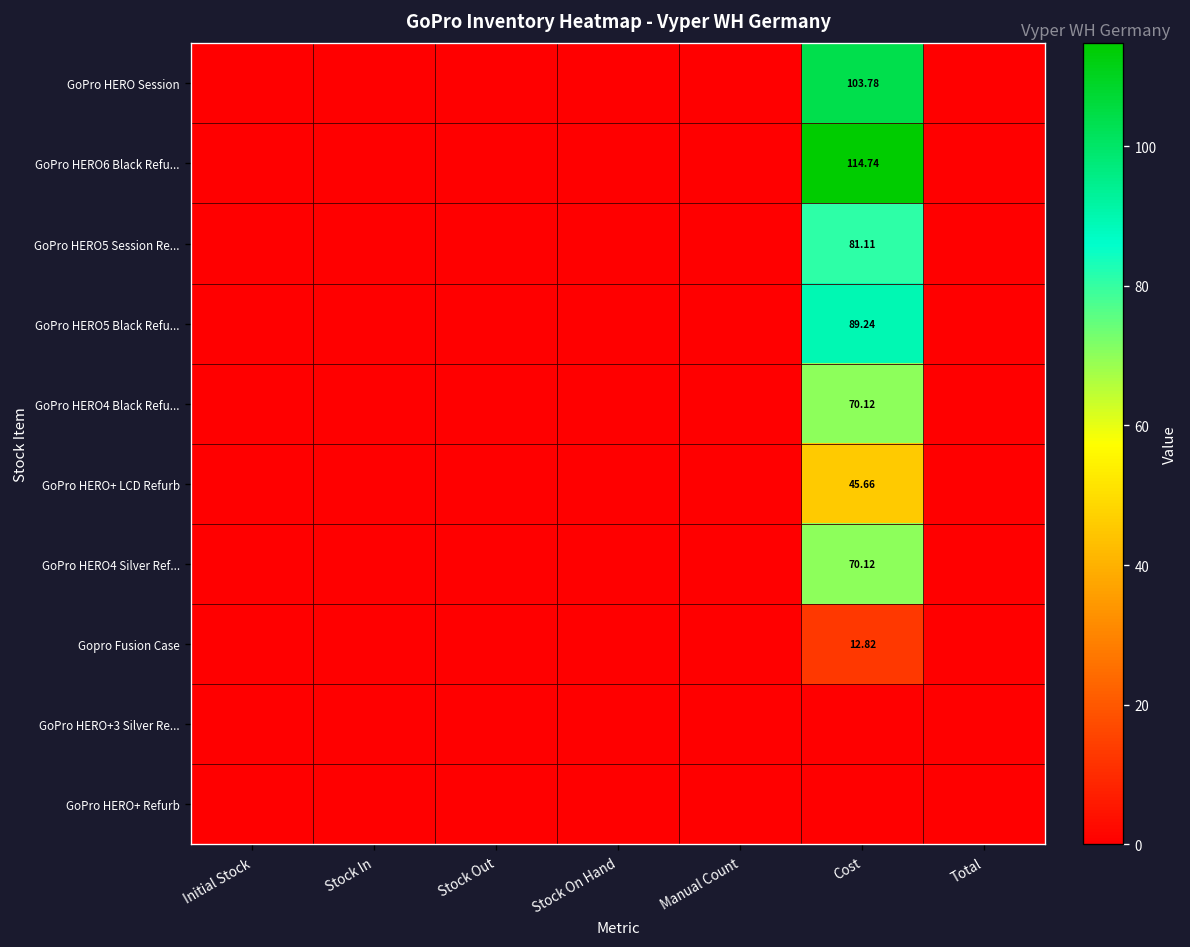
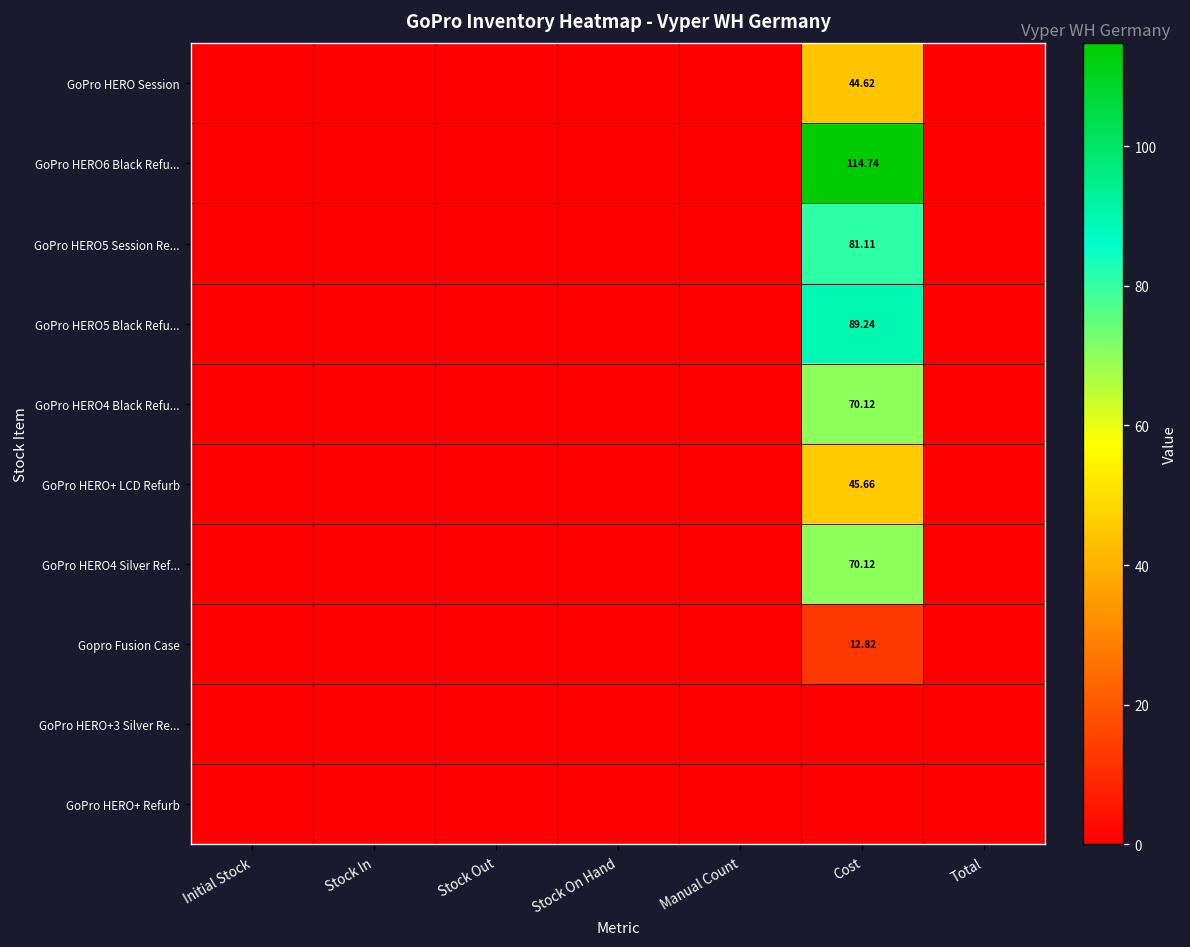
  {
    "GoPro HERO Session": {
-     "Cost": 103.78
+     "Cost": 44.62
    },
    "GoPro HERO6 Black Refu...": {
      "Cost": 114.74
    },
    "GoPro HERO5 Session Re...": {
      "Cost": 81.11
    },
    "GoPro HERO5 Black Refu...": {
      "Cost": 89.24
    },
    "GoPro HERO4 Black Refu...": {
      "Cost": 70.12
    },
    "GoPro HERO+ LCD Refurb": {
      "Cost": 45.66
    },
    "GoPro HERO4 Silver Ref...": {
      "Cost": 70.12
    },
    "Gopro Fusion Case": {
      "Cost": 12.82
    }
  }
